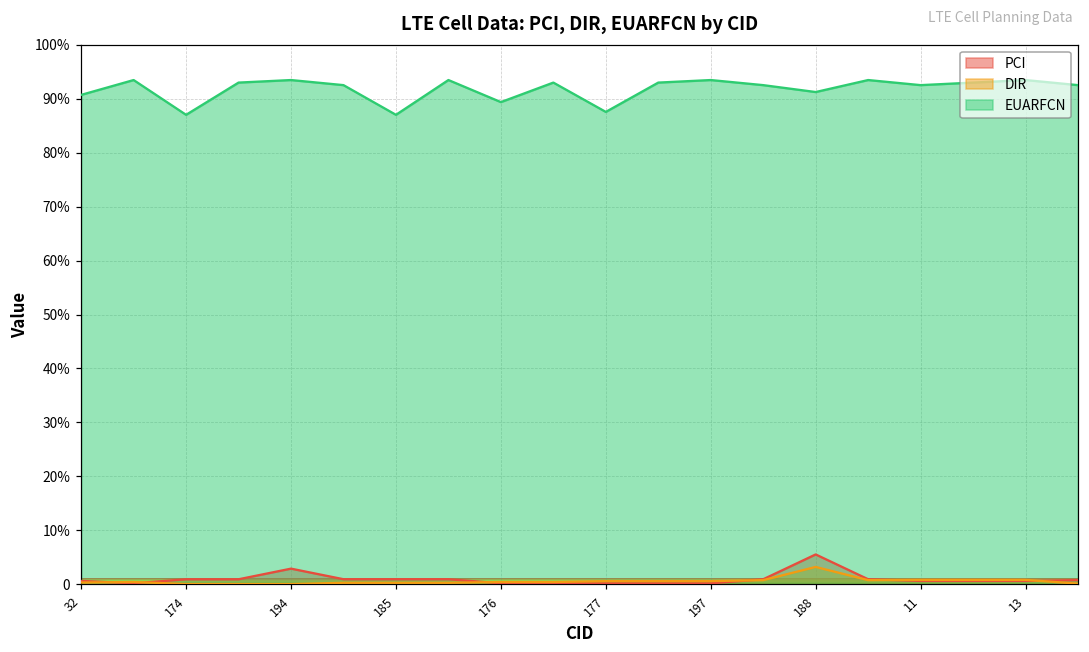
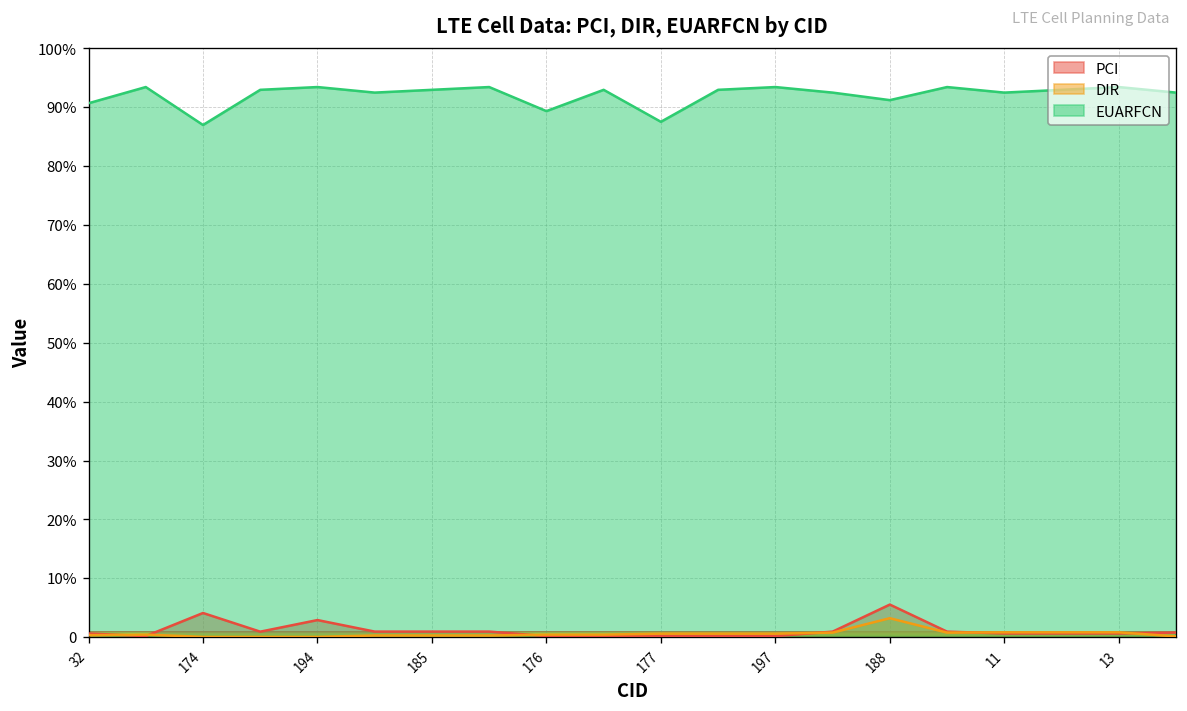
  {
    "PCI": {
-     "174": "1%",
+     "174": "4%",
      "194": "3%",
      "185": "1%",
      "188": "6%"
    },
    "DIR": {
      "174": "0%",
      "194": "0%",
      "185": "0%",
      "188": "3%"
    },
    "EUARFCN": {
      "32": "91%",
      "174": "87%",
      "194": "93%",
-     "185": "87%",
+     "185": "93%",
      "176": "89%",
      "177": "88%",
      "197": "93%",
      "188": "91%"
    }
  }
